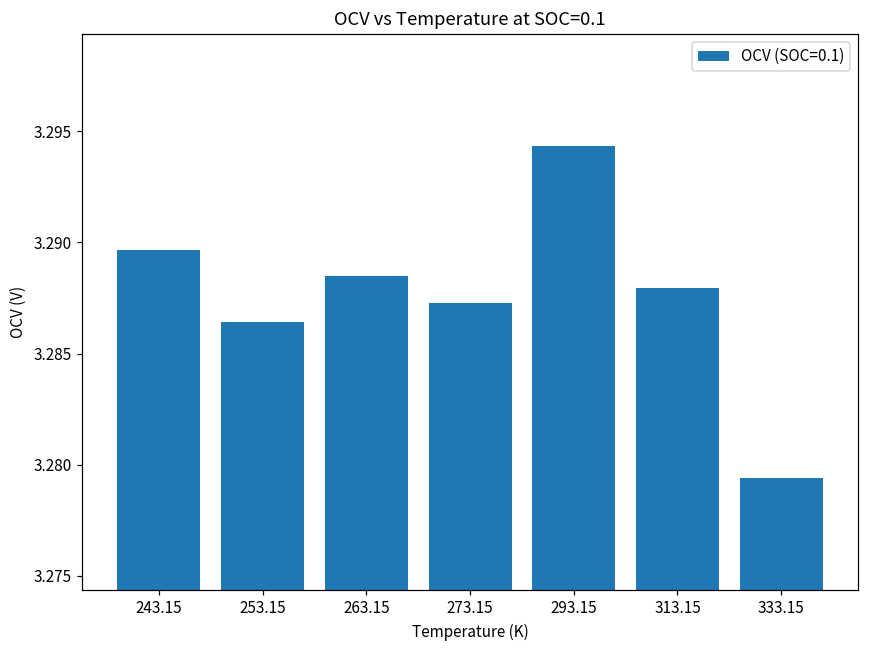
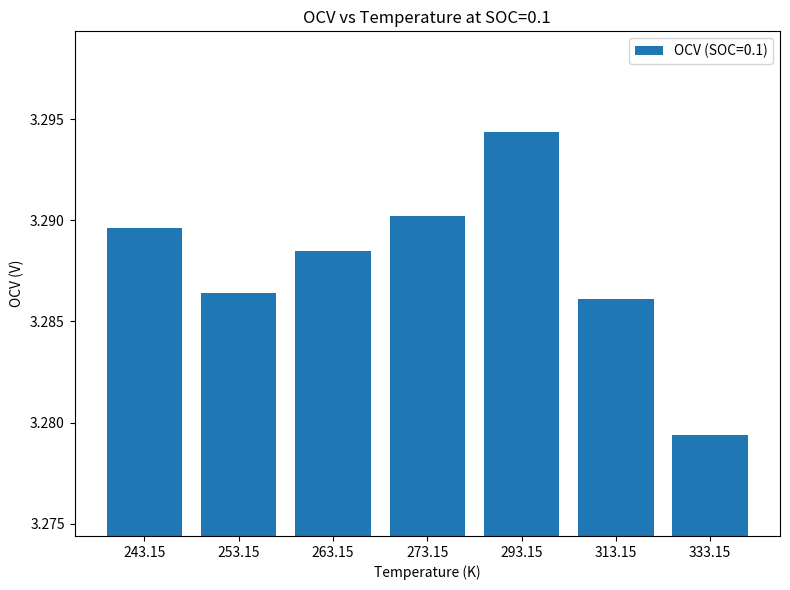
  {
    "243.15": 3.2896,
    "253.15": 3.2864,
    "263.15": 3.2885,
-   "273.15": 3.2873,
+   "273.15": 3.2902,
    "293.15": 3.2944,
-   "313.15": 3.2879,
+   "313.15": 3.2861,
    "333.15": 3.2794
  }
